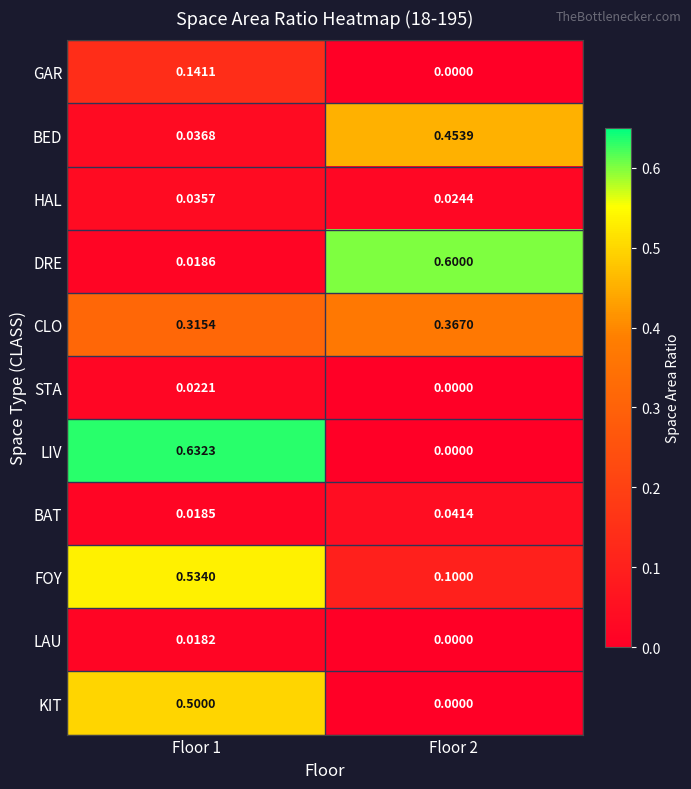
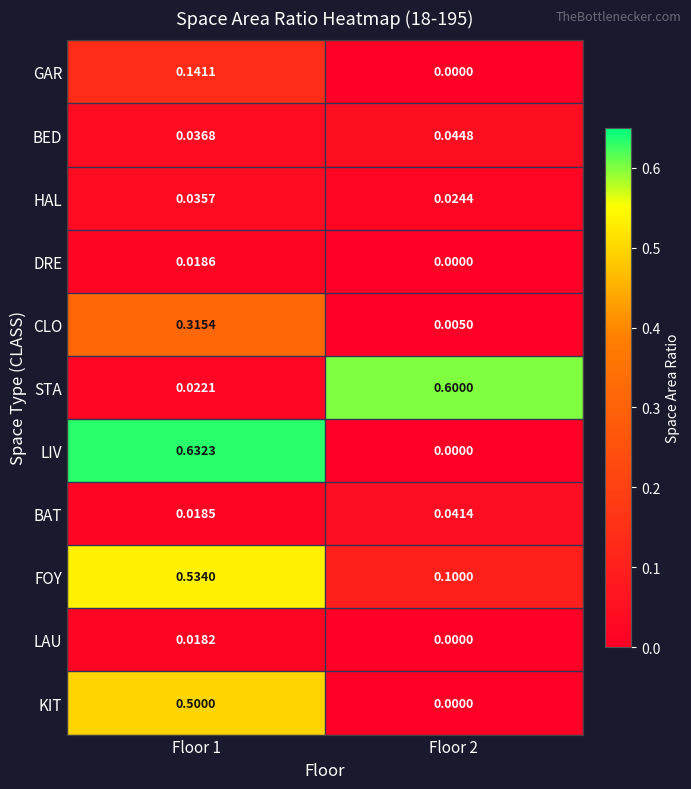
  {
    "GAR": {
      "Floor 1": 0.1411,
      "Floor 2": 0.0000
    },
    "BED": {
      "Floor 1": 0.0368,
-     "Floor 2": 0.4539
+     "Floor 2": 0.0448
    },
    "HAL": {
      "Floor 1": 0.0357,
      "Floor 2": 0.0244
    },
    "DRE": {
      "Floor 1": 0.0186,
-     "Floor 2": 0.6000
+     "Floor 2": 0.0000
    },
    "CLO": {
      "Floor 1": 0.3154,
-     "Floor 2": 0.3670
+     "Floor 2": 0.0050
    },
    "STA": {
      "Floor 1": 0.0221,
-     "Floor 2": 0.0000
+     "Floor 2": 0.6000
    },
    "LIV": {
      "Floor 1": 0.6323,
      "Floor 2": 0.0000
    },
    "BAT": {
      "Floor 1": 0.0185,
      "Floor 2": 0.0414
    },
    "FOY": {
      "Floor 1": 0.5340,
      "Floor 2": 0.1000
    },
    "LAU": {
      "Floor 1": 0.0182,
      "Floor 2": 0.0000
    },
    "KIT": {
      "Floor 1": 0.5000,
      "Floor 2": 0.0000
    }
  }
